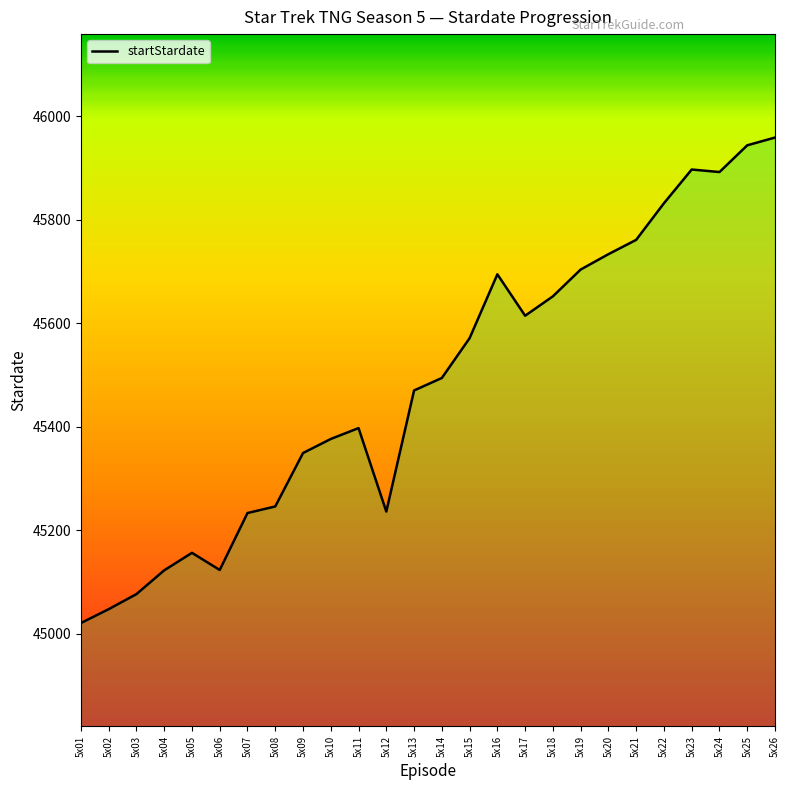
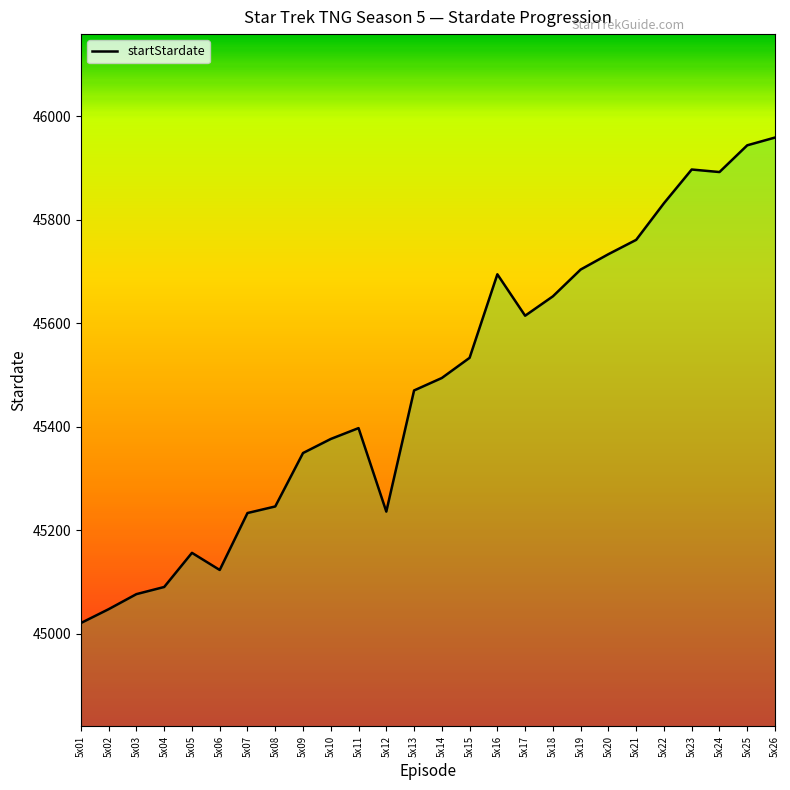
  {
    "5x01": 45020,
    "5x02": 45050,
    "5x03": 45080,
-   "5x04": 45120,
+   "5x04": 45090,
    "5x05": 45160,
    "5x06": 45120,
    "5x07": 45230,
    "5x08": 45250,
    "5x09": 45350,
    "5x10": 45380,
    "5x11": 45400,
    "5x12": 45240,
    "5x13": 45470,
    "5x14": 45490,
-   "5x15": 45570,
+   "5x15": 45530,
    "5x16": 45690,
    "5x17": 45610,
    "5x18": 45650,
    "5x19": 45700,
    "5x20": 45730,
    "5x21": 45760,
    "5x22": 45830,
    "5x23": 45900,
    "5x24": 45890,
    "5x25": 45940,
    "5x26": 45960
  }
